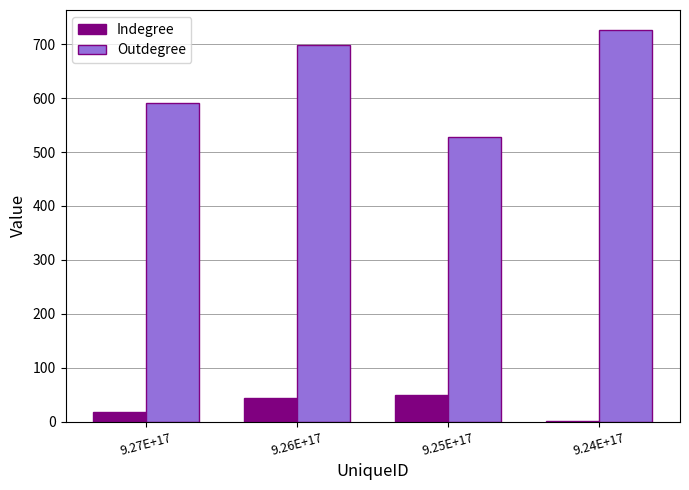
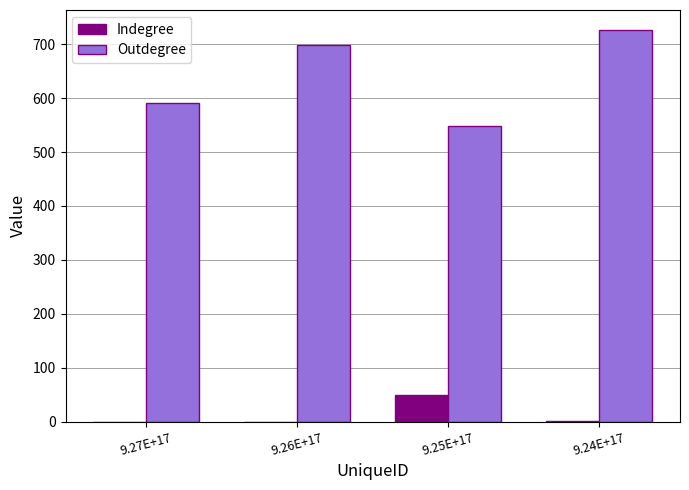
  {
    "Indegree": {
-     "9.27E+17": 20,
-     "9.26E+17": 40,
+     "9.27E+17": 0,
+     "9.26E+17": 0,
      "9.25E+17": 50
    },
    "Outdegree": {
      "9.27E+17": 590,
      "9.26E+17": 700,
-     "9.25E+17": 530,
+     "9.25E+17": 550,
      "9.24E+17": 730
    }
  }
